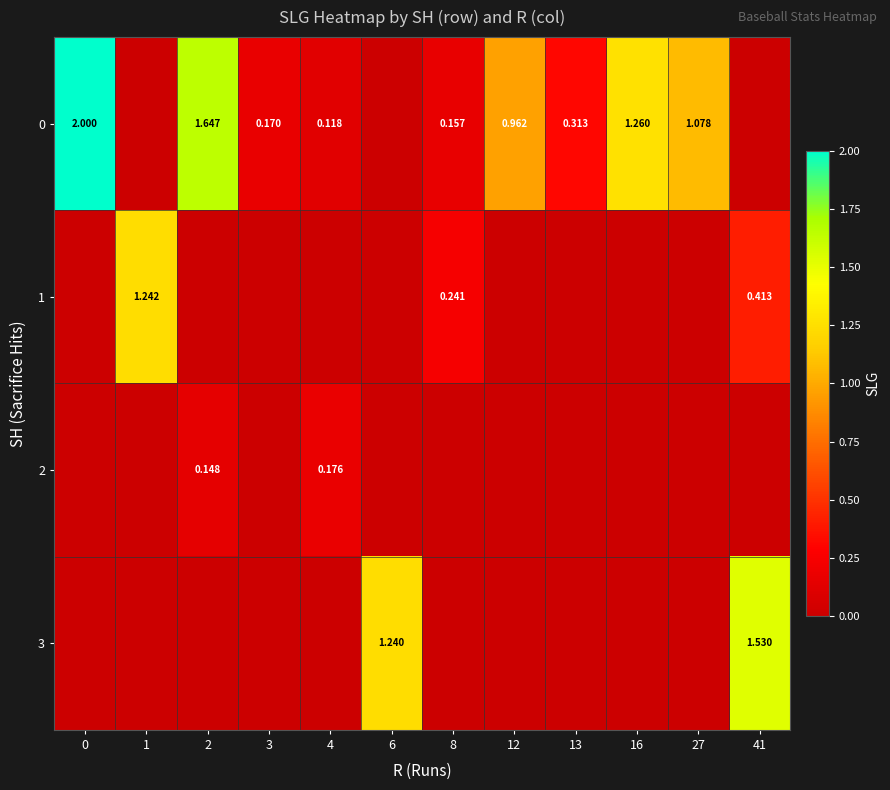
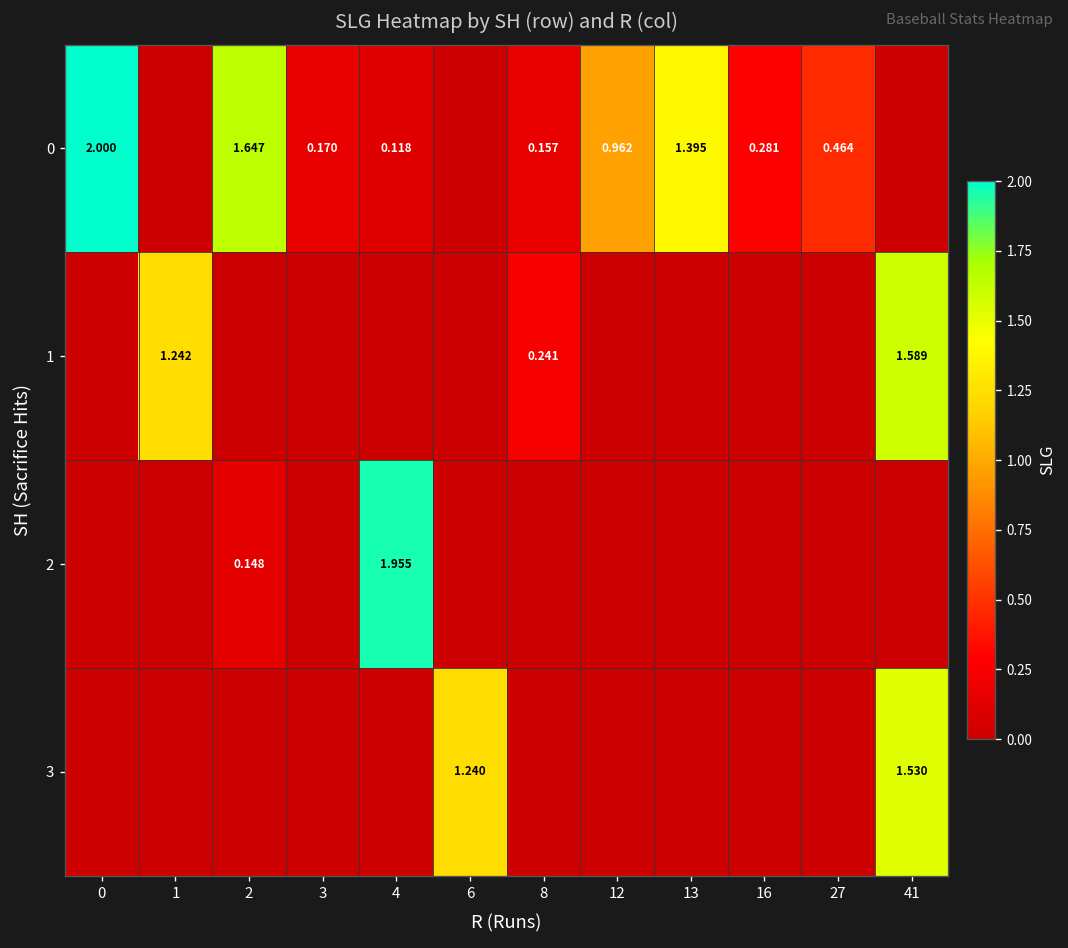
  {
    "0": {
      "0": 2.000,
      "2": 1.647,
      "3": 0.170,
      "4": 0.118,
      "8": 0.157,
      "12": 0.962,
-     "13": 0.313,
-     "16": 1.260,
-     "27": 1.078
+     "13": 1.395,
+     "16": 0.281,
+     "27": 0.464
    },
    "1": {
      "1": 1.242,
      "8": 0.241,
-     "41": 0.413
+     "41": 1.589
    },
    "2": {
      "2": 0.148,
-     "4": 0.176
+     "4": 1.955
    },
    "3": {
      "6": 1.240,
      "41": 1.530
    }
  }
